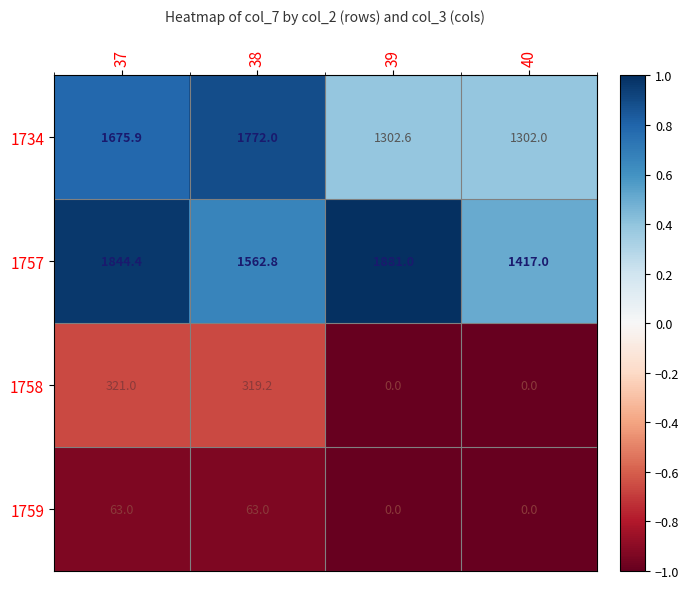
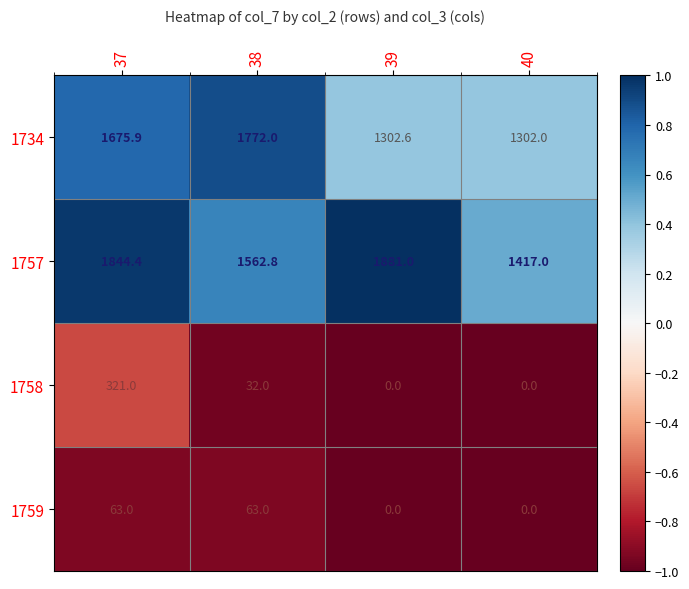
  {
    "1734": {
      "37": 1675.9,
      "38": 1772.0,
      "39": 1302.6,
      "40": 1302.0
    },
    "1757": {
      "38": 1562.8,
      "40": 1417.0
    },
    "1758": {
      "37": 321.0,
-     "38": 319.2,
+     "38": 32.0,
      "39": 0.0,
      "40": 0.0
    },
    "1759": {
      "37": 63.0,
      "38": 63.0,
      "39": 0.0,
      "40": 0.0
    }
  }
